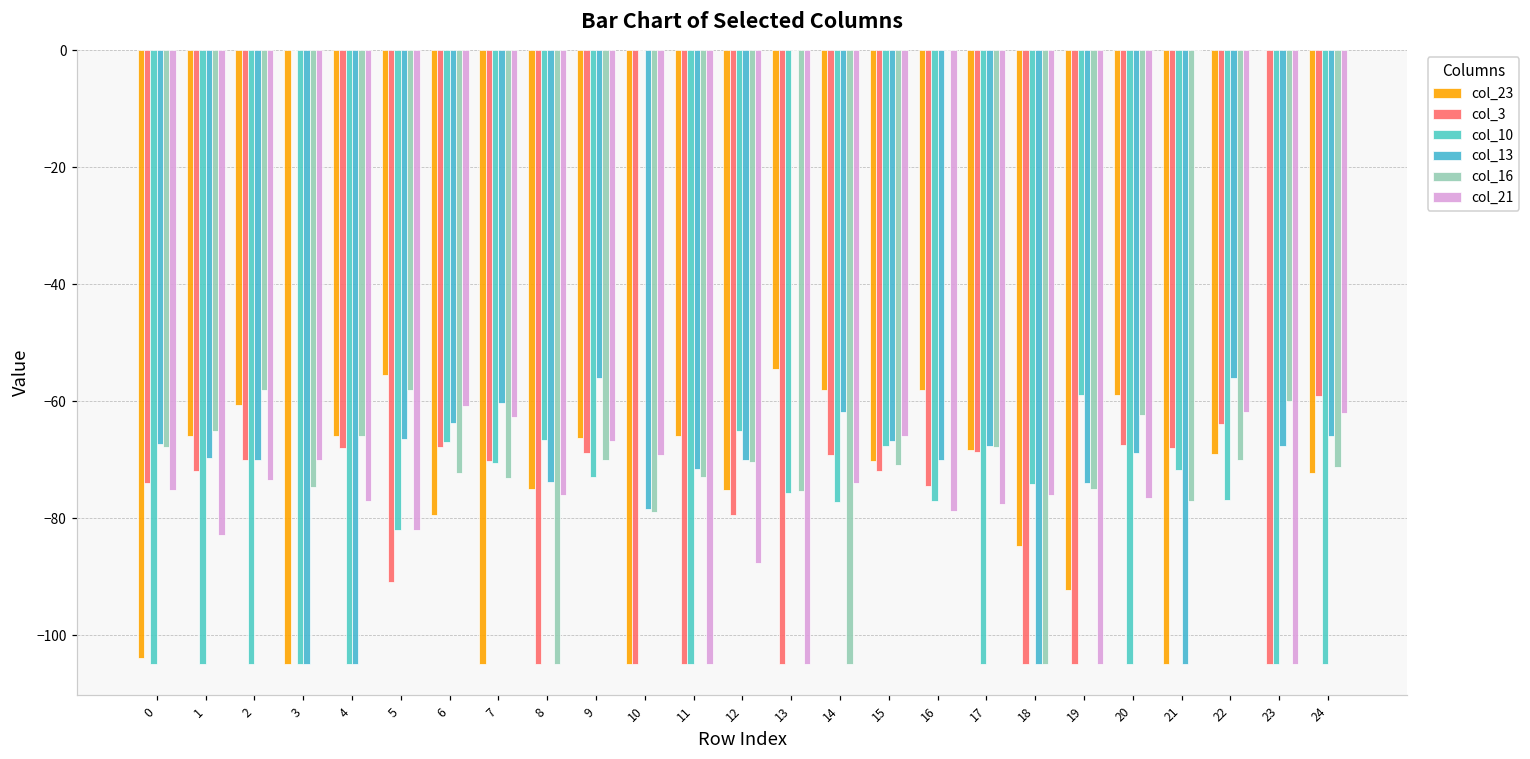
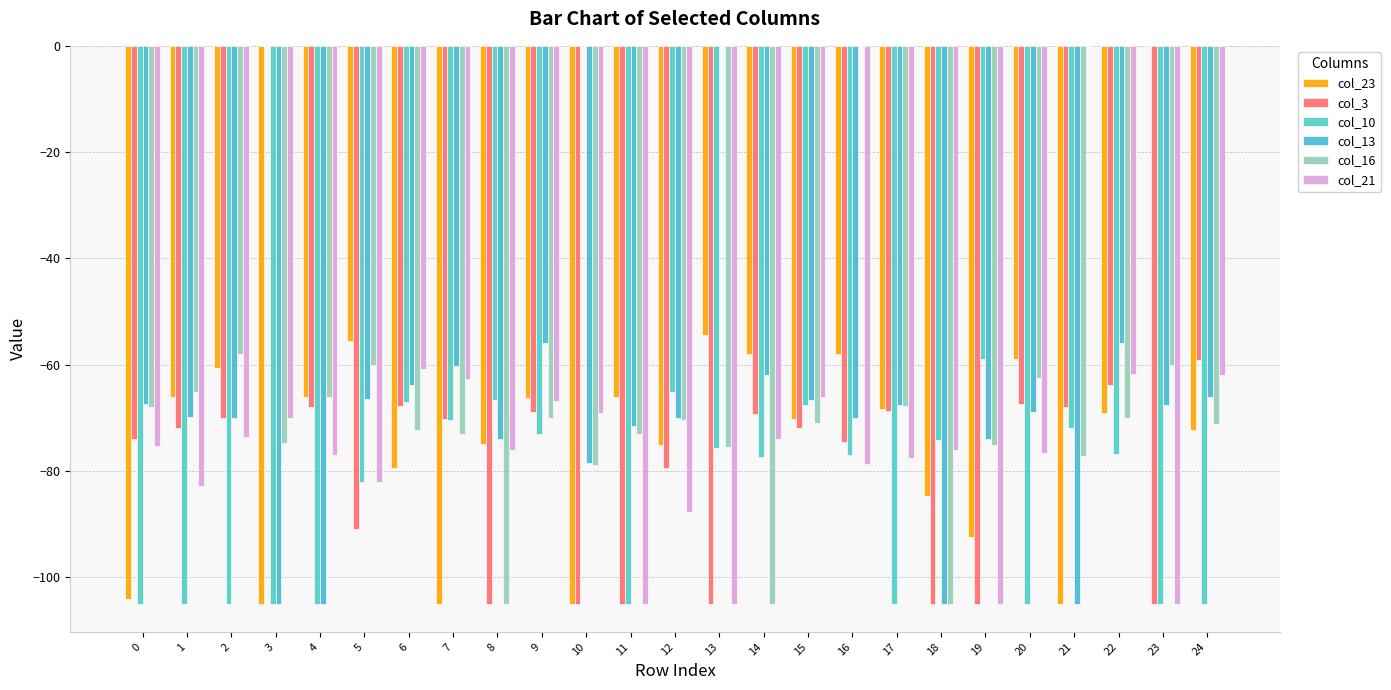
  {
    "col_23": {
      "0": -104,
      "1": -66,
      "2": -61,
      "3": -105,
      "4": -66,
      "5": -55,
      "6": -79,
      "7": -105,
      "8": -75,
      "9": -66,
      "10": -105,
      "11": -66,
      "12": -75,
      "13": -54,
      "14": -58,
      "15": -70,
      "16": -58,
      "17": -68,
      "18": -85,
      "19": -92,
      "20": -59,
      "21": -105,
      "22": -69,
      "23": 0,
      "24": -72
    },
    "col_3": {
      "0": -74,
      "1": -72,
      "2": -70,
      "3": 0,
      "4": -68,
      "5": -91,
      "6": -68,
      "7": -70,
      "8": -105,
      "9": -69,
      "10": -105,
      "11": -105,
      "12": -79,
      "13": -105,
      "14": -69,
      "15": -72,
      "16": -75,
      "17": -69,
      "18": -105,
      "19": -105,
      "20": -67,
      "21": -68,
      "22": -64,
      "23": -105,
      "24": -59
    },
    "col_16": {
      "0": -68,
      "1": -65,
      "2": -58,
      "3": -75,
      "4": -66,
-     "5": -58,
+     "5": -60,
      "6": -72,
      "7": -73,
      "8": -105,
      "9": -70,
      "10": -79,
      "11": -73,
      "12": -70,
      "13": -75,
      "14": -105,
      "15": -71,
      "16": 0,
      "17": -68,
      "18": -105,
      "19": -75,
      "20": -62,
      "21": -77,
      "22": -70,
      "23": -60,
      "24": -71
    },
    "col_21": {
      "0": -75,
      "1": -83,
      "2": -74,
      "3": -70,
      "4": -77,
      "5": -82,
      "6": -61,
      "7": -63,
      "8": -76,
      "9": -67,
      "10": -69,
      "11": -105,
      "12": -88,
      "13": -105,
      "14": -74,
      "15": -66,
      "16": -79,
      "17": -78,
      "18": -76,
      "19": -105,
      "20": -77,
      "21": 0,
      "22": -62,
      "23": -105,
      "24": -62
    }
  }
